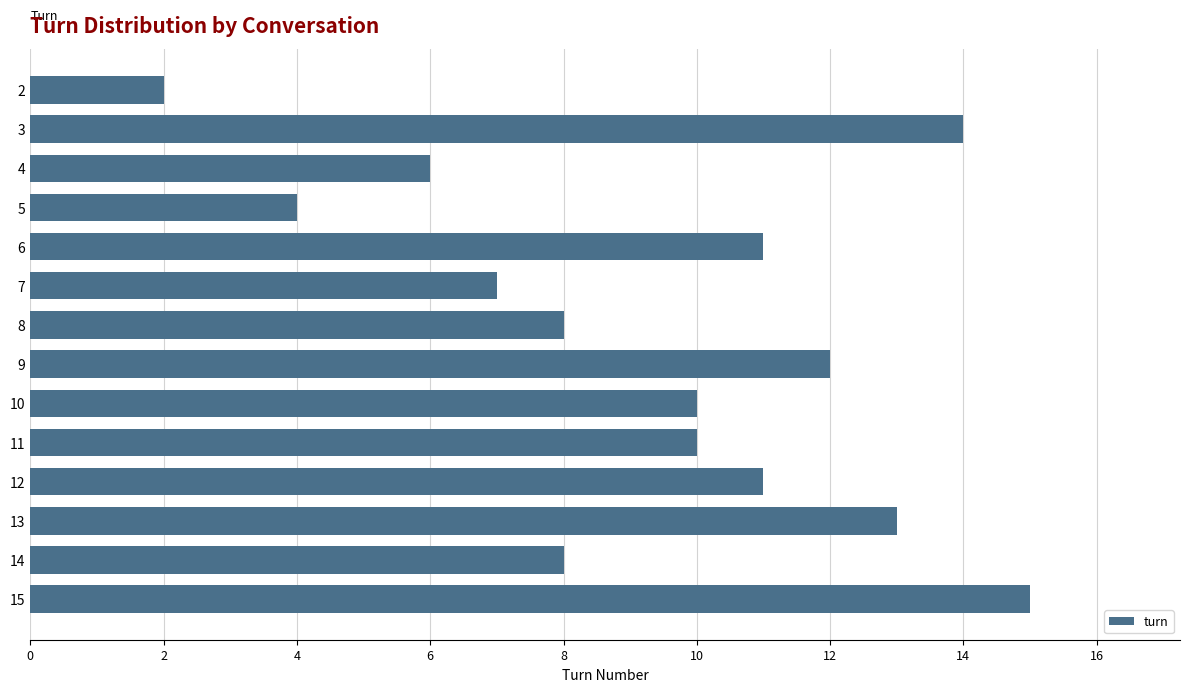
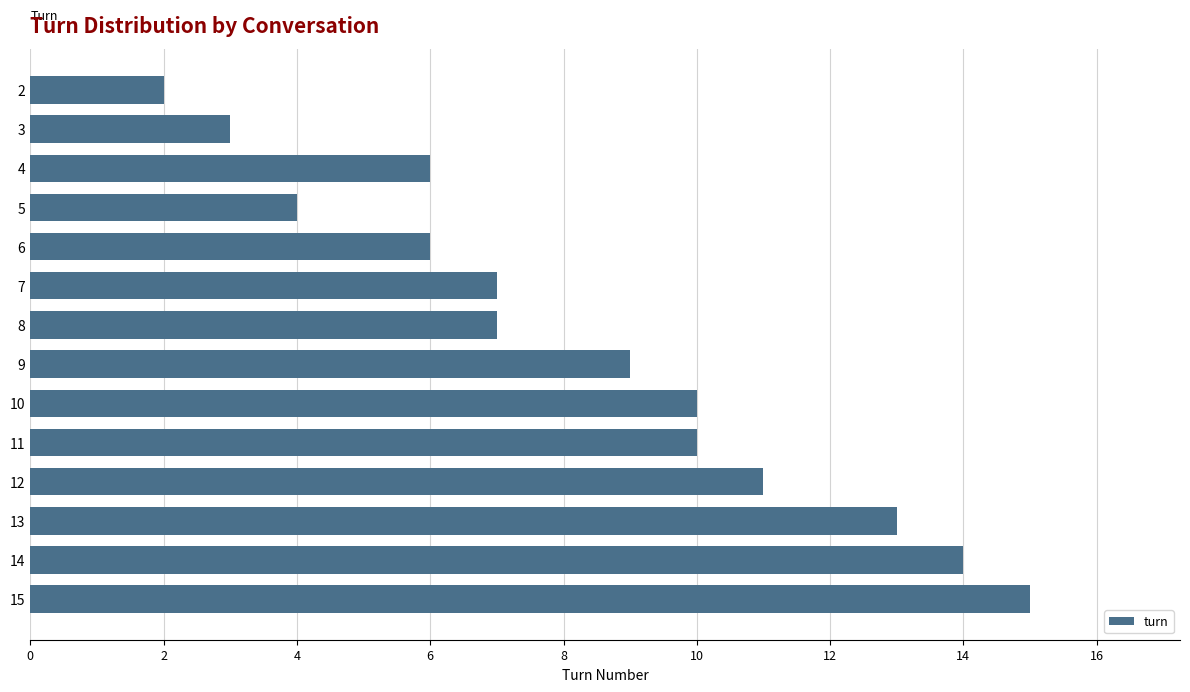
  {
    "2": 2,
-   "3": 14,
+   "3": 3,
    "4": 6,
    "5": 4,
-   "6": 11,
+   "6": 6,
    "7": 7,
-   "8": 8,
-   "9": 12,
+   "8": 7,
+   "9": 9,
    "10": 10,
    "11": 10,
    "12": 11,
    "13": 13,
-   "14": 8,
+   "14": 14,
    "15": 15
  }
